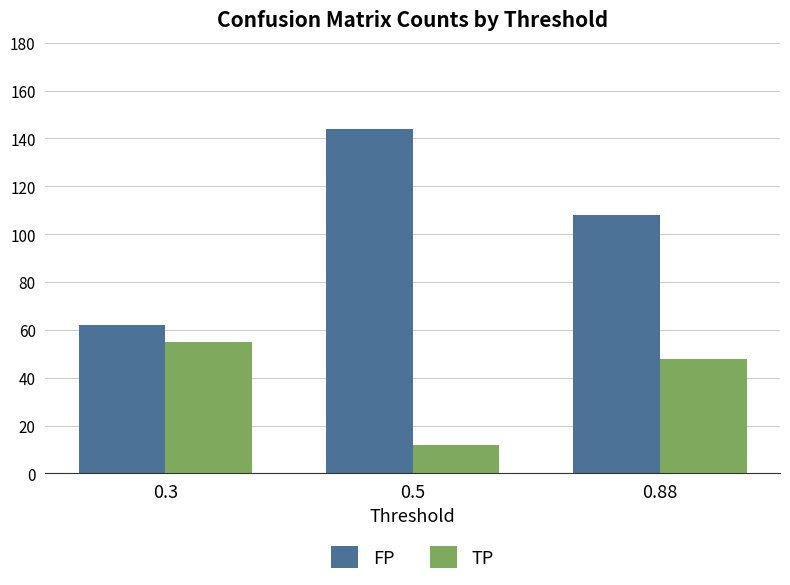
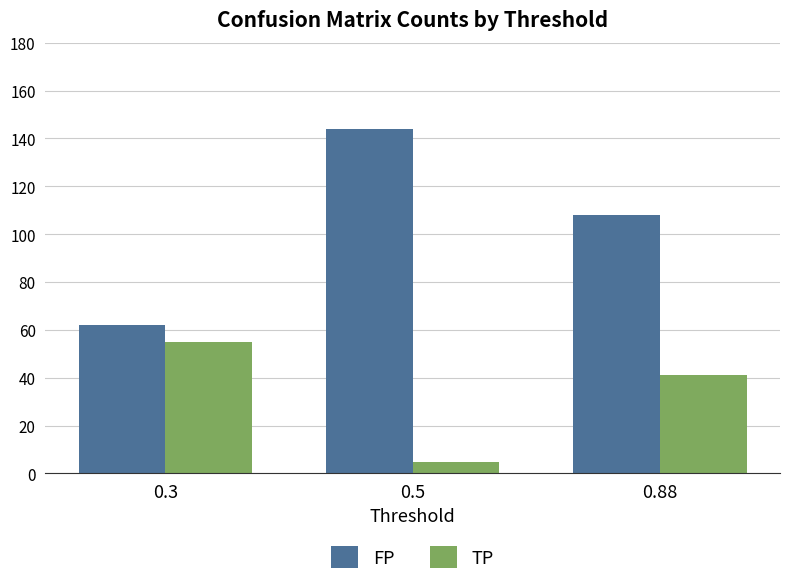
  {
    "FP": {
      "0.3": 62,
      "0.5": 144,
      "0.88": 108
    },
    "TP": {
      "0.3": 55,
-     "0.5": 12,
-     "0.88": 48
+     "0.5": 5,
+     "0.88": 41
    }
  }
